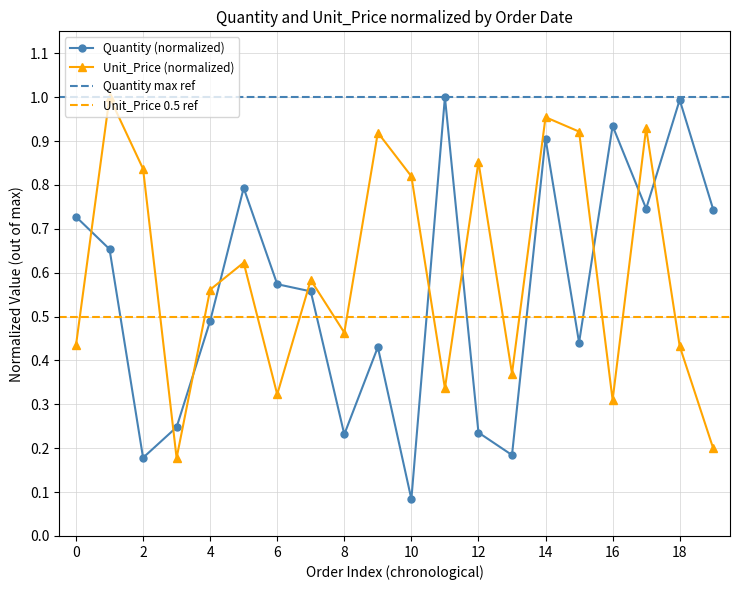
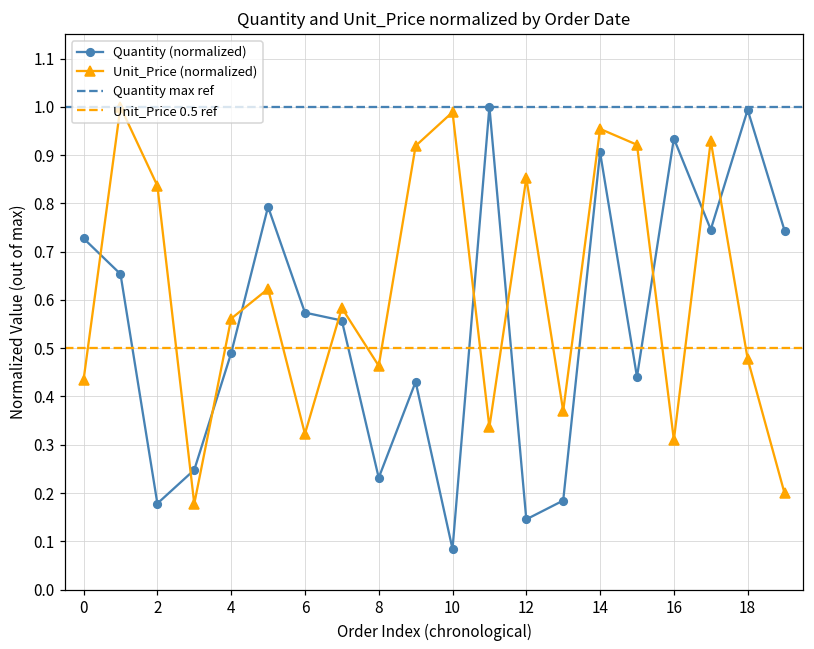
  {
    "Quantity (normalized)": {
      "0": 0.73,
      "2": 0.18,
      "4": 0.49,
      "6": 0.57,
      "8": 0.23,
      "10": 0.08,
-     "12": 0.24,
+     "12": 0.15,
      "14": 0.91,
      "16": 0.93,
      "18": 0.99
    },
    "Unit_Price (normalized)": {
      "0": 0.43,
      "2": 0.84,
      "4": 0.56,
      "6": 0.32,
      "8": 0.46,
-     "10": 0.82,
+     "10": 0.99,
      "12": 0.85,
      "14": 0.95,
      "16": 0.31,
-     "18": 0.43
+     "18": 0.48
    }
  }
